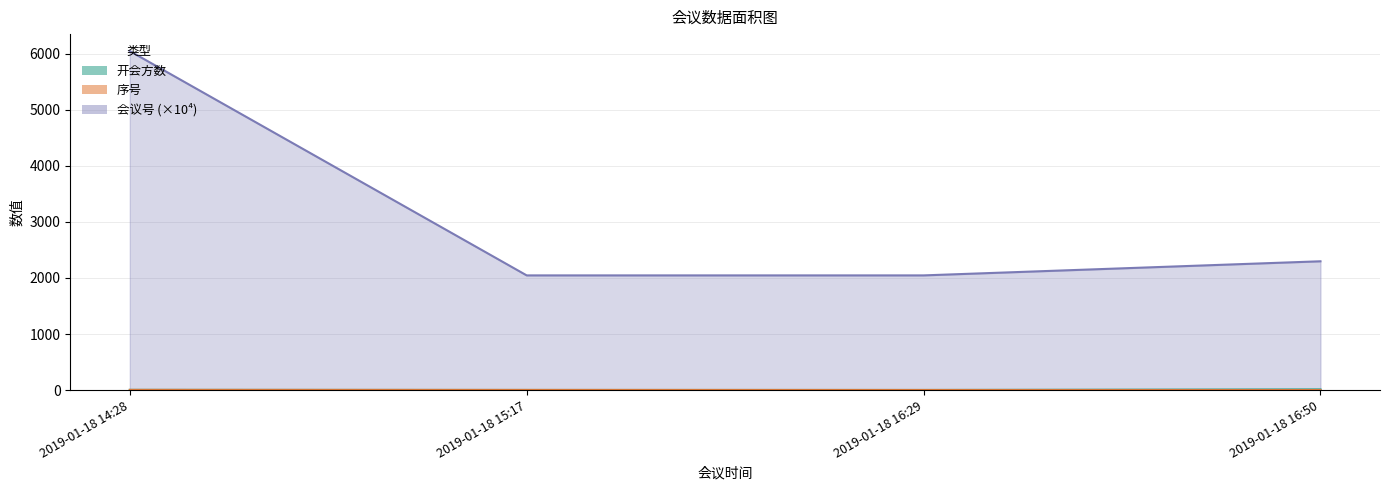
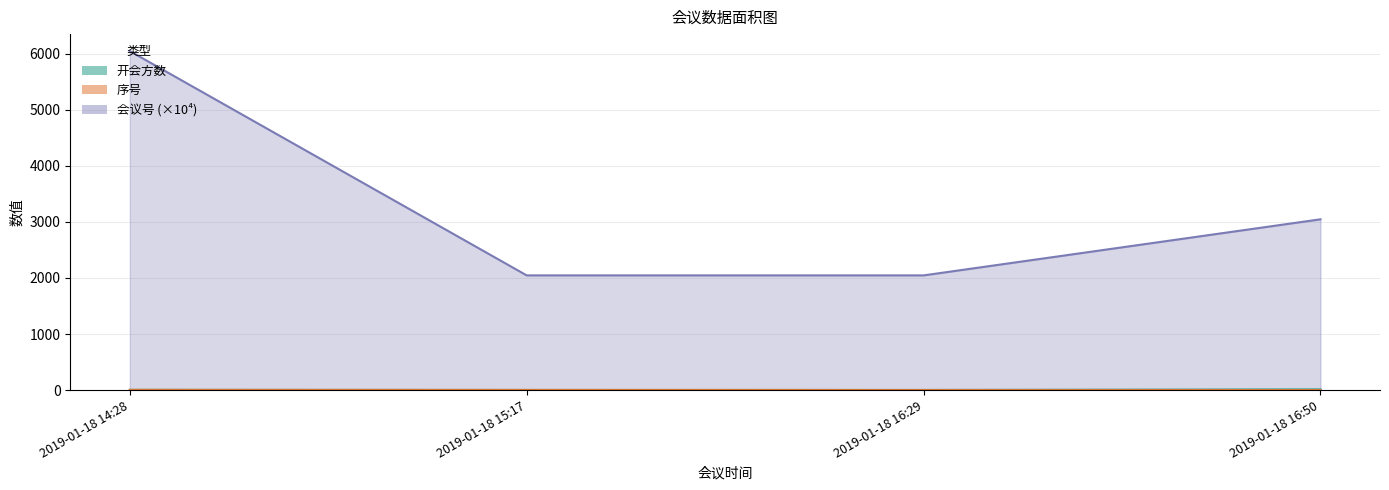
  {
    "会议号 (×10⁴)": {
      "2019-01-18 14:28": 6000,
      "2019-01-18 15:17": 2000,
      "2019-01-18 16:29": 2000,
-     "2019-01-18 16:50": 2300
+     "2019-01-18 16:50": 3000
    }
  }
